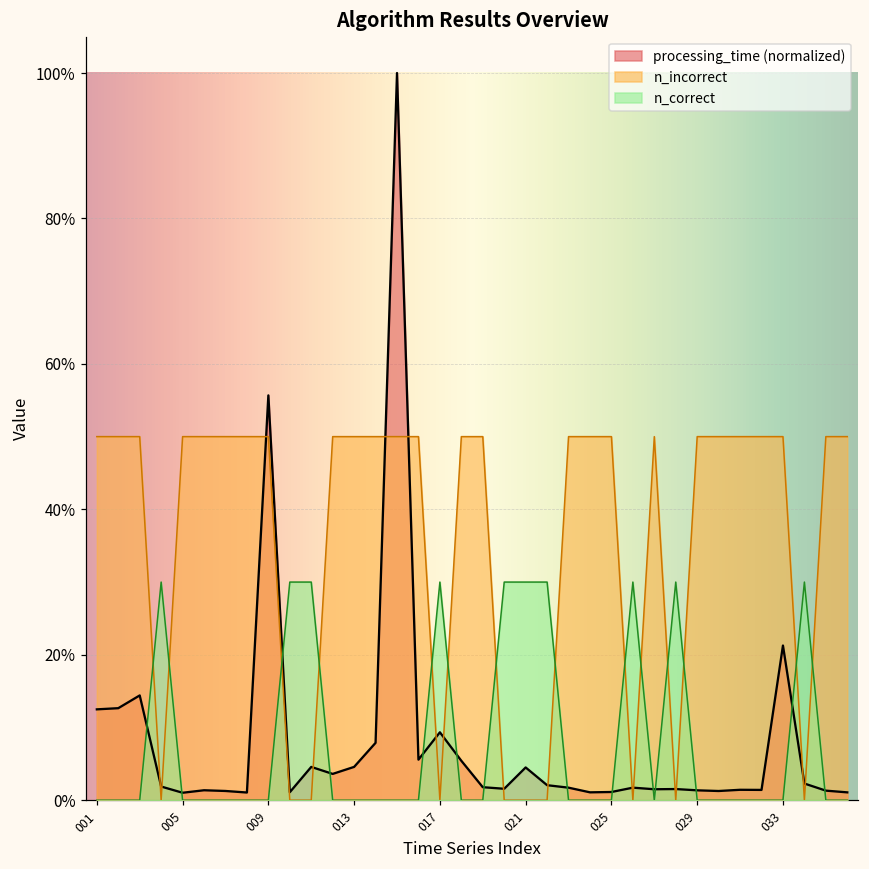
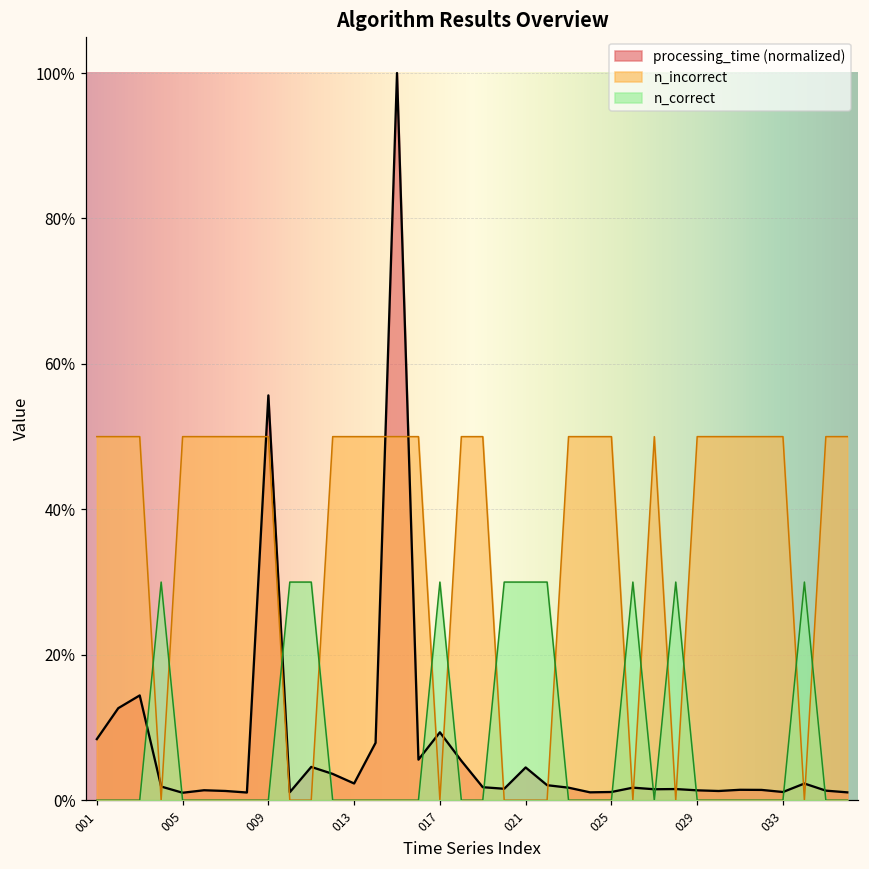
  {
    "processing_time (normalized)": {
-     "001": "12%",
+     "001": "8%",
      "005": "1%",
      "009": "56%",
-     "013": "5%",
+     "013": "2%",
      "017": "9%",
      "021": "5%",
      "025": "1%",
      "029": "1%",
-     "033": "21%"
+     "033": "1%"
    },
    "n_incorrect": {
      "001": "50%",
      "005": "50%",
      "009": "50%",
      "013": "50%",
      "017": "0%",
      "021": "0%",
      "025": "50%",
      "029": "50%",
      "033": "50%"
    },
    "n_correct": {
      "001": "0%",
      "005": "0%",
      "009": "0%",
      "013": "0%",
      "017": "30%",
      "021": "30%",
      "025": "0%",
      "029": "0%",
      "033": "0%"
    }
  }
